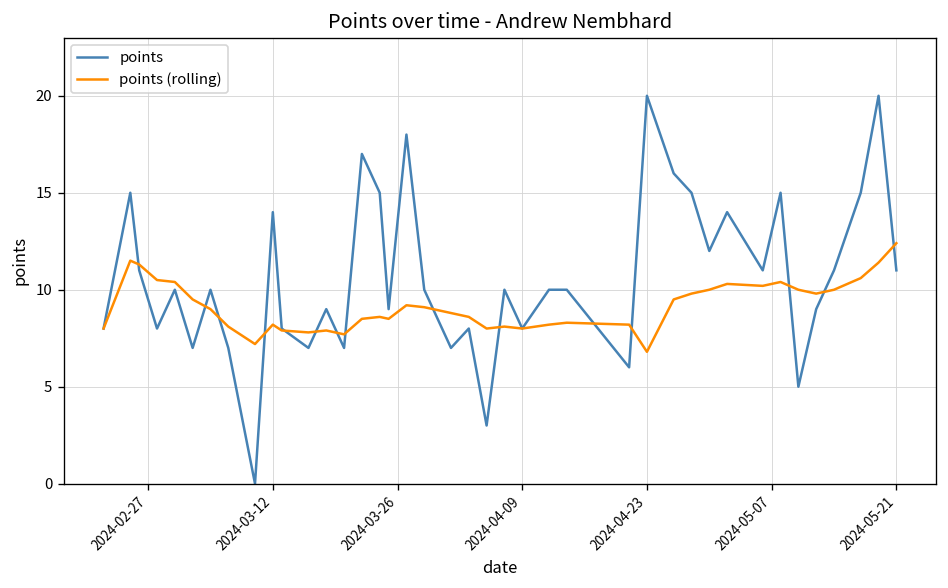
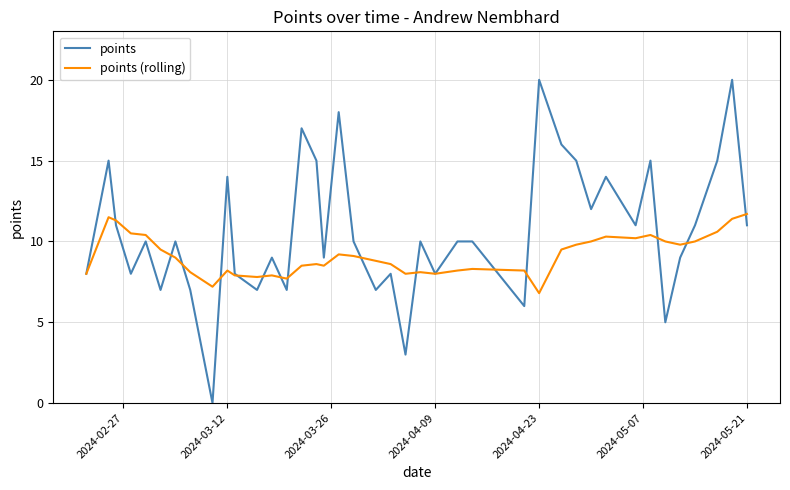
  {
    "points": {
      "2024-03-12": 14.0,
      "2024-04-23": 20.0,
      "2024-05-21": 11.0
    },
    "points (rolling)": {
      "2024-03-12": 8.2,
      "2024-04-23": 6.8,
-     "2024-05-21": 12.4
+     "2024-05-21": 11.7
    }
  }
